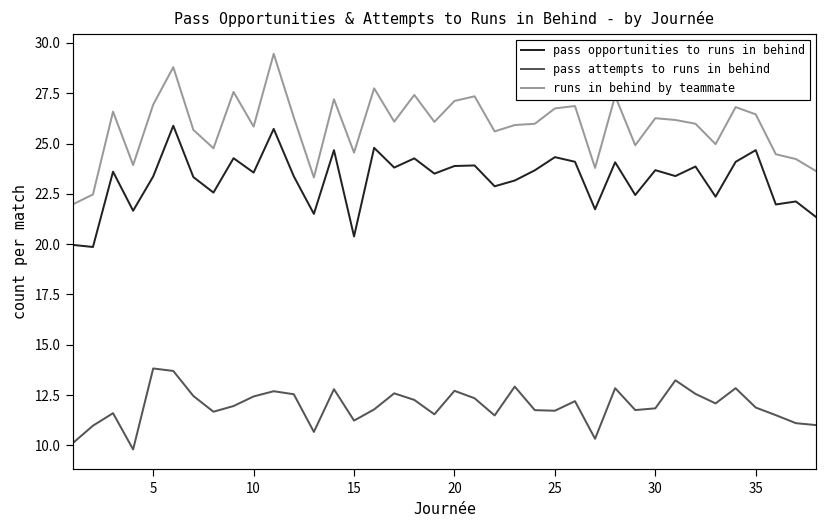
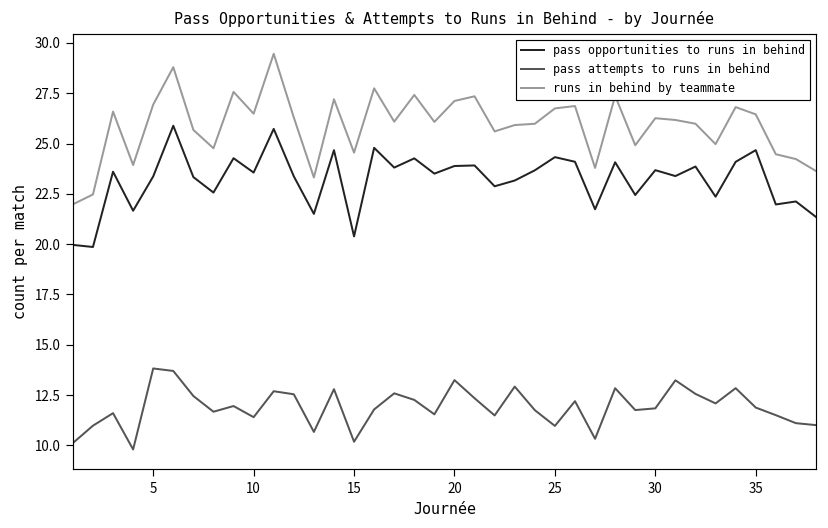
  {
    "pass opportunities to runs in behind": {
      "5": 23.4,
      "10": 23.6,
      "15": 20.4,
      "20": 23.9,
      "25": 24.3,
      "30": 23.7,
      "35": 24.7
    },
    "pass attempts to runs in behind": {
      "5": 13.8,
-     "10": 12.4,
-     "15": 11.2,
-     "20": 12.7,
-     "25": 11.7,
+     "10": 11.4,
+     "15": 10.2,
+     "20": 13.2,
+     "25": 11.0,
      "30": 11.8,
      "35": 11.9
    },
    "runs in behind by teammate": {
      "5": 26.9,
-     "10": 25.8,
+     "10": 26.5,
      "15": 24.5,
      "20": 27.1,
      "25": 26.7,
      "30": 26.3,
      "35": 26.4
    }
  }
